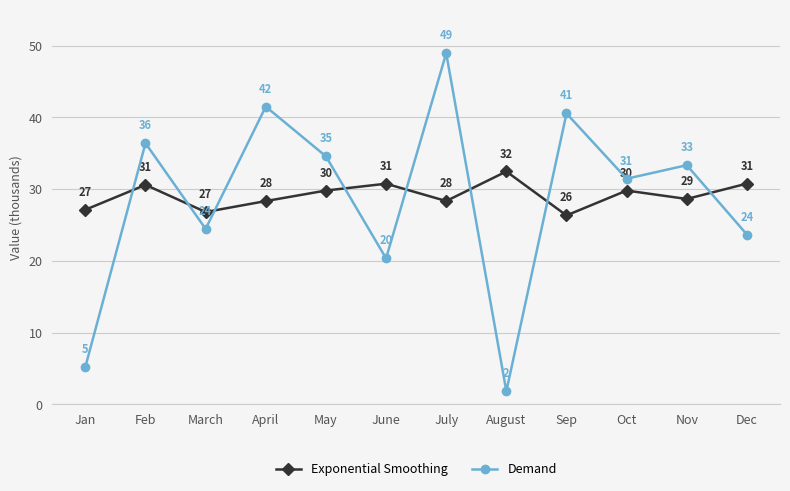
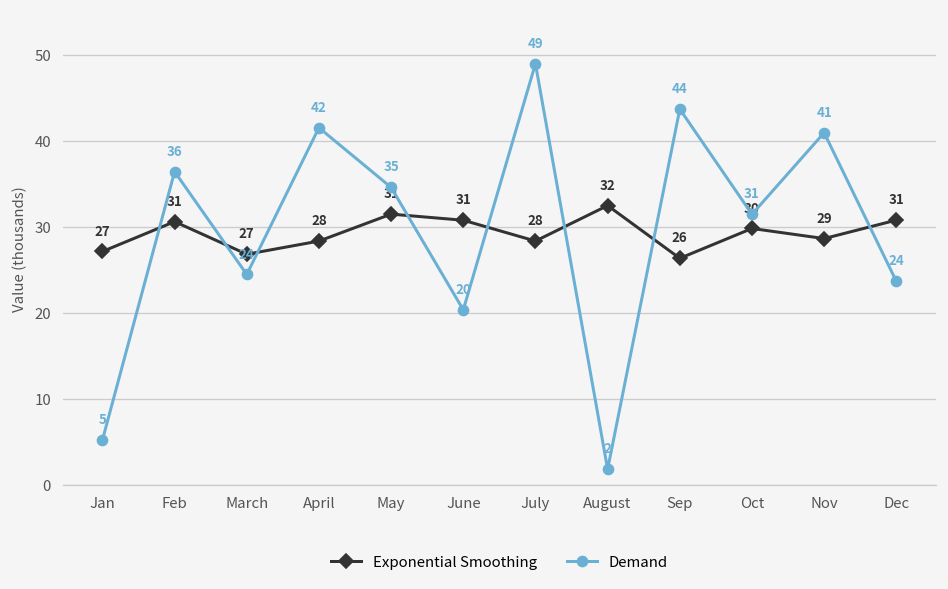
  {
    "Exponential Smoothing": {
      "Jan": 27,
      "Feb": 31,
      "March": 27,
      "April": 28,
-     "May": 30,
+     "May": 31,
      "June": 31,
      "July": 28,
      "August": 32,
      "Sep": 26,
      "Nov": 29,
      "Dec": 31
    },
    "Demand": {
      "Jan": 5,
      "Feb": 36,
      "April": 42,
      "May": 35,
      "June": 20,
      "July": 49,
      "August": 2,
-     "Sep": 41,
+     "Sep": 44,
      "Oct": 31,
-     "Nov": 33,
+     "Nov": 41,
      "Dec": 24
    }
  }
